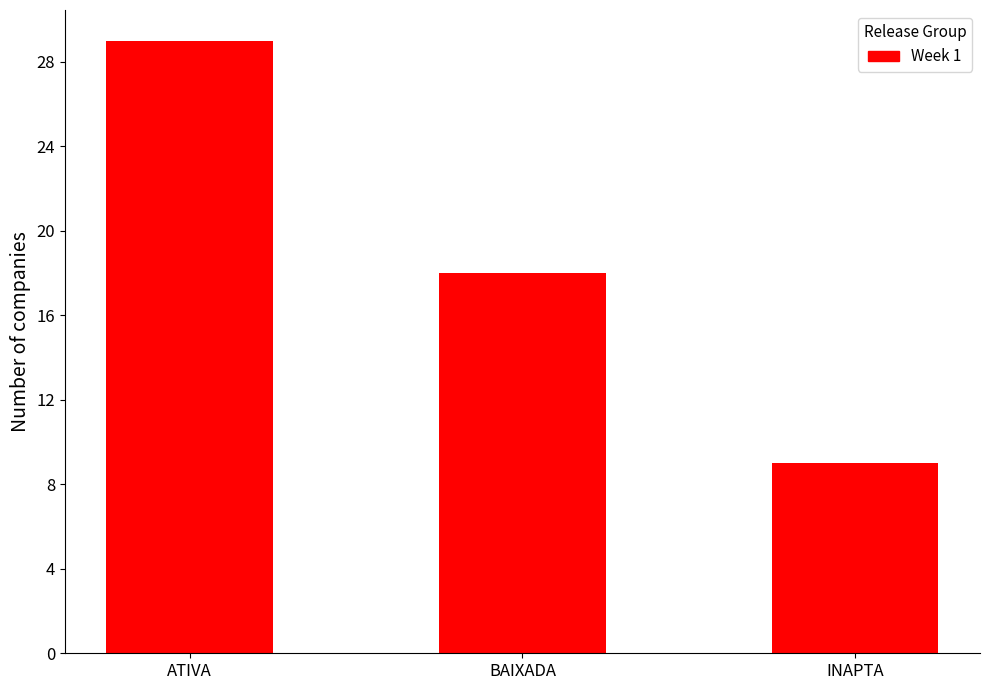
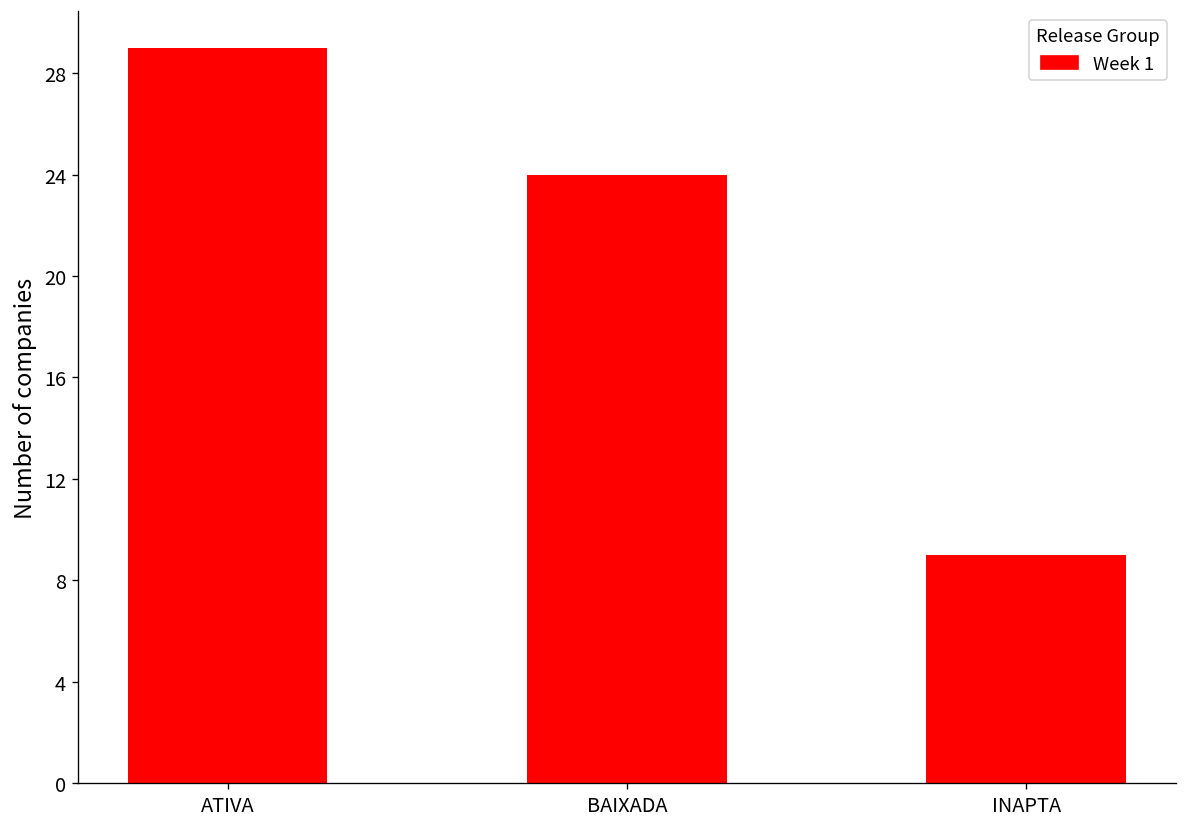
  {
    "ATIVA": 29,
-   "BAIXADA": 18,
+   "BAIXADA": 24,
    "INAPTA": 9
  }
